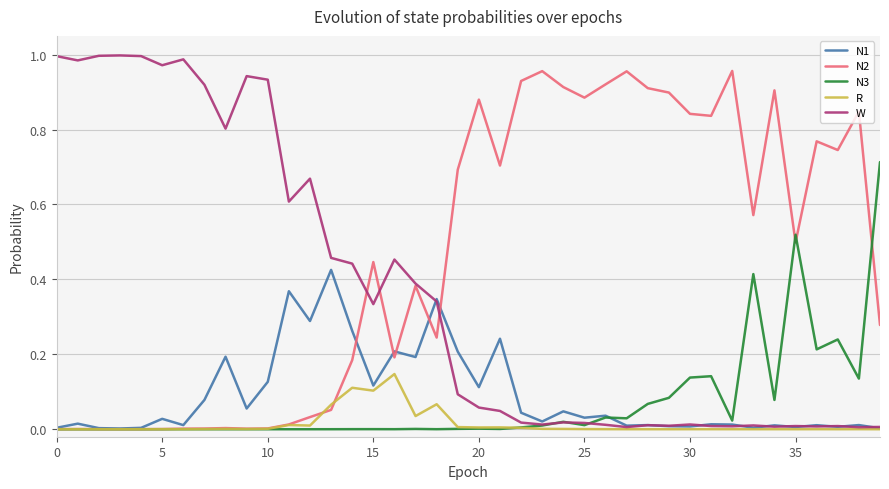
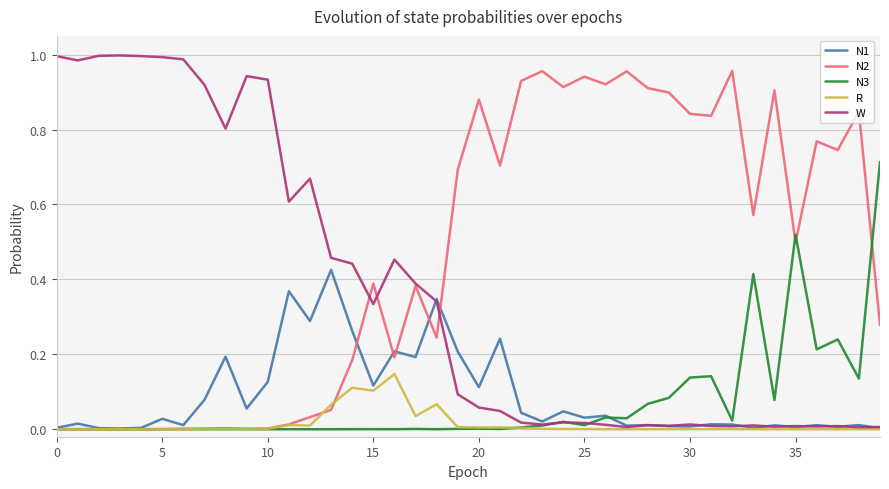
  {
    "N1": {
      "5": 0.03,
      "10": 0.13,
      "15": 0.12,
      "20": 0.11,
      "25": 0.03
    },
    "N2": {
-     "15": 0.45,
+     "15": 0.39,
      "20": 0.88,
-     "25": 0.89,
+     "25": 0.94,
      "30": 0.84,
      "35": 0.50
    },
    "N3": {
      "15": 0.00,
      "30": 0.14,
      "35": 0.52
    },
    "R": {
      "15": 0.10,
      "25": 0.00,
      "30": 0.00
    },
    "W": {
      "0": 1.00,
-     "5": 0.97,
+     "5": 0.99,
      "10": 0.93,
      "15": 0.33,
      "20": 0.06
    }
  }
